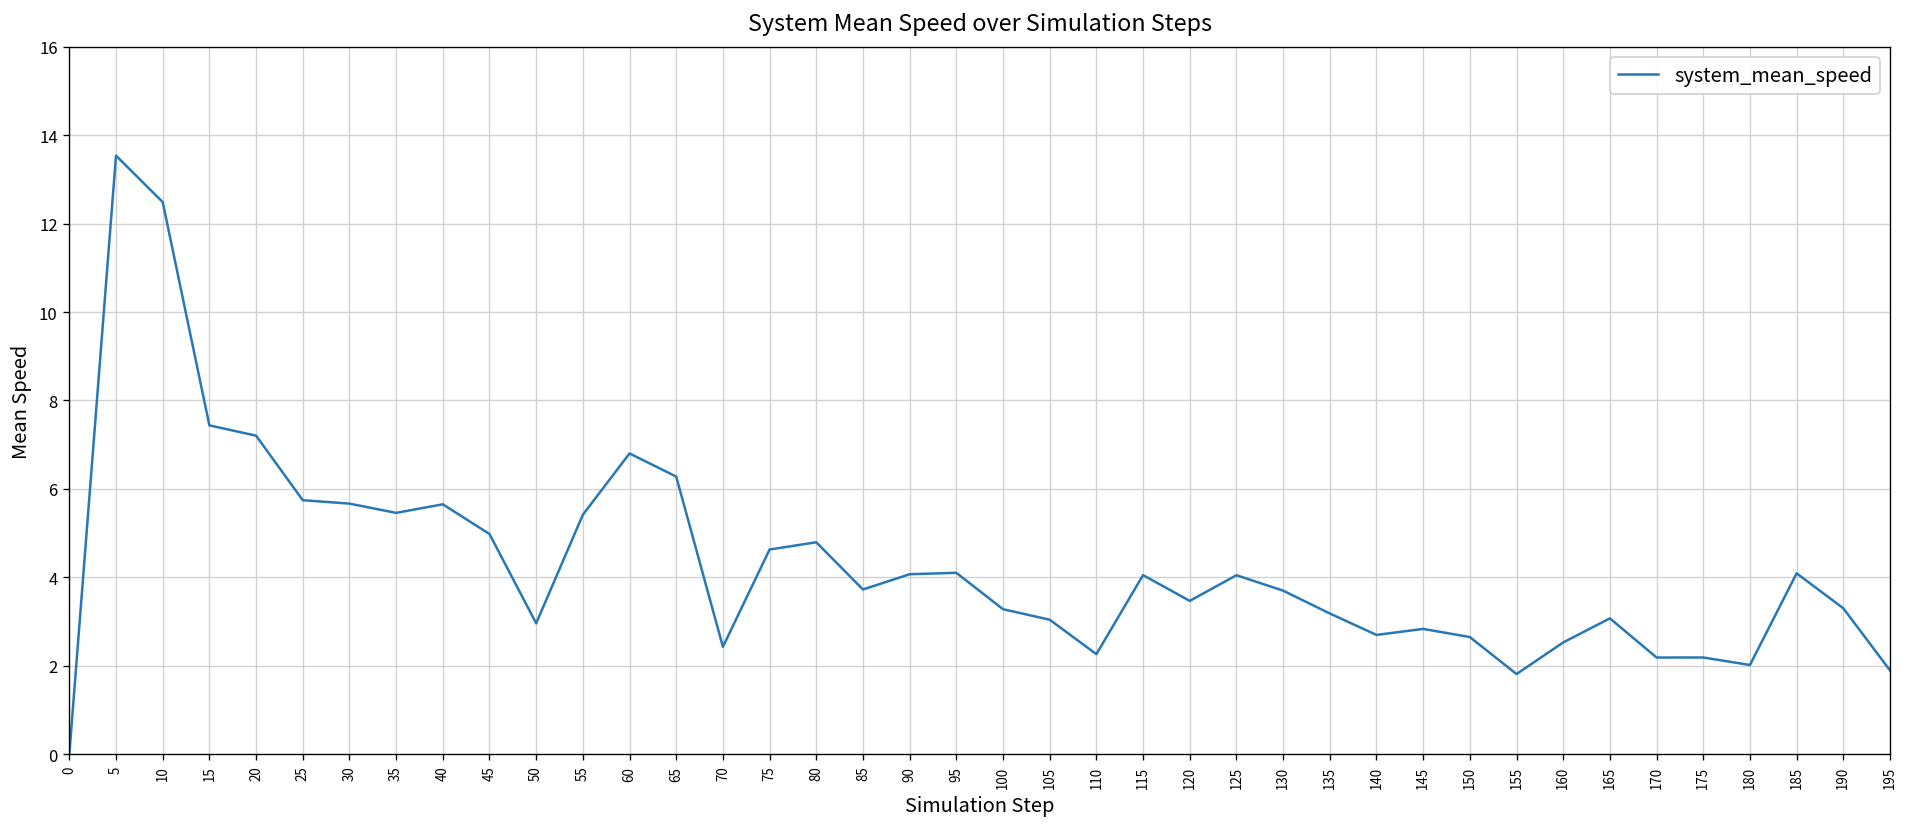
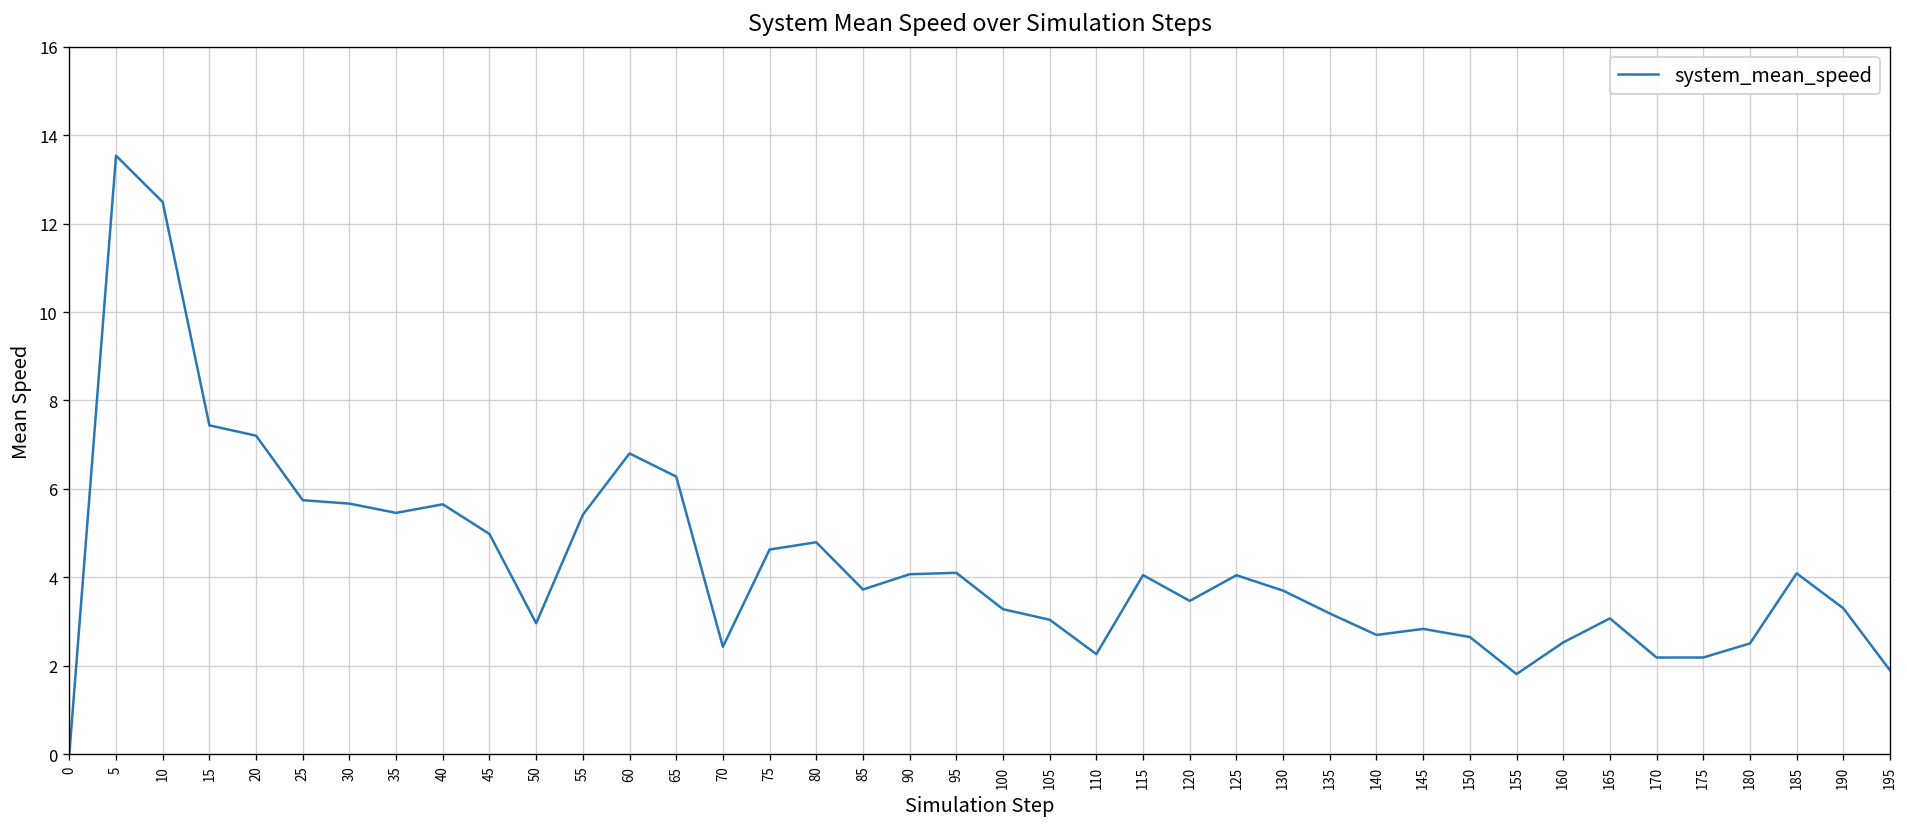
  {
    "0": 0.0,
    "5": 13.5,
    "10": 12.5,
    "15": 7.4,
    "20": 7.2,
    "25": 5.7,
    "30": 5.7,
    "35": 5.5,
    "40": 5.7,
    "45": 5.0,
    "50": 3.0,
    "55": 5.4,
    "60": 6.8,
    "65": 6.3,
    "70": 2.4,
    "75": 4.6,
    "80": 4.8,
    "85": 3.7,
    "90": 4.1,
    "95": 4.1,
    "100": 3.3,
    "105": 3.0,
    "110": 2.3,
    "115": 4.0,
    "120": 3.5,
    "125": 4.0,
    "130": 3.7,
    "135": 3.2,
    "140": 2.7,
    "145": 2.8,
    "150": 2.6,
    "155": 1.8,
    "160": 2.5,
    "165": 3.1,
    "170": 2.2,
    "175": 2.2,
-   "180": 2.0,
+   "180": 2.5,
    "185": 4.1,
    "190": 3.3,
    "195": 1.9
  }
